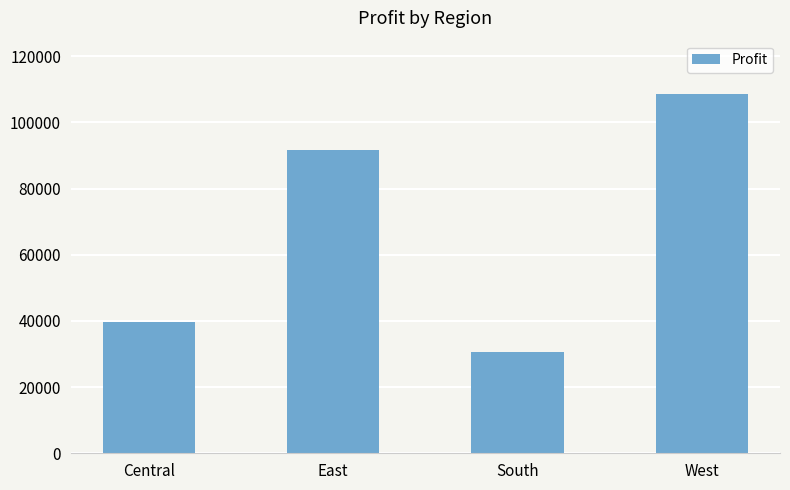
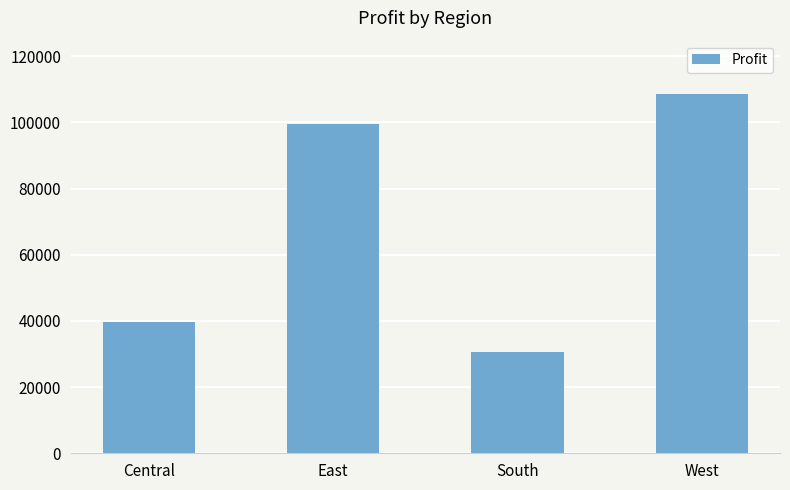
  {
    "Central": 40000,
-   "East": 92000,
+   "East": 99000,
    "South": 31000,
    "West": 108000
  }
